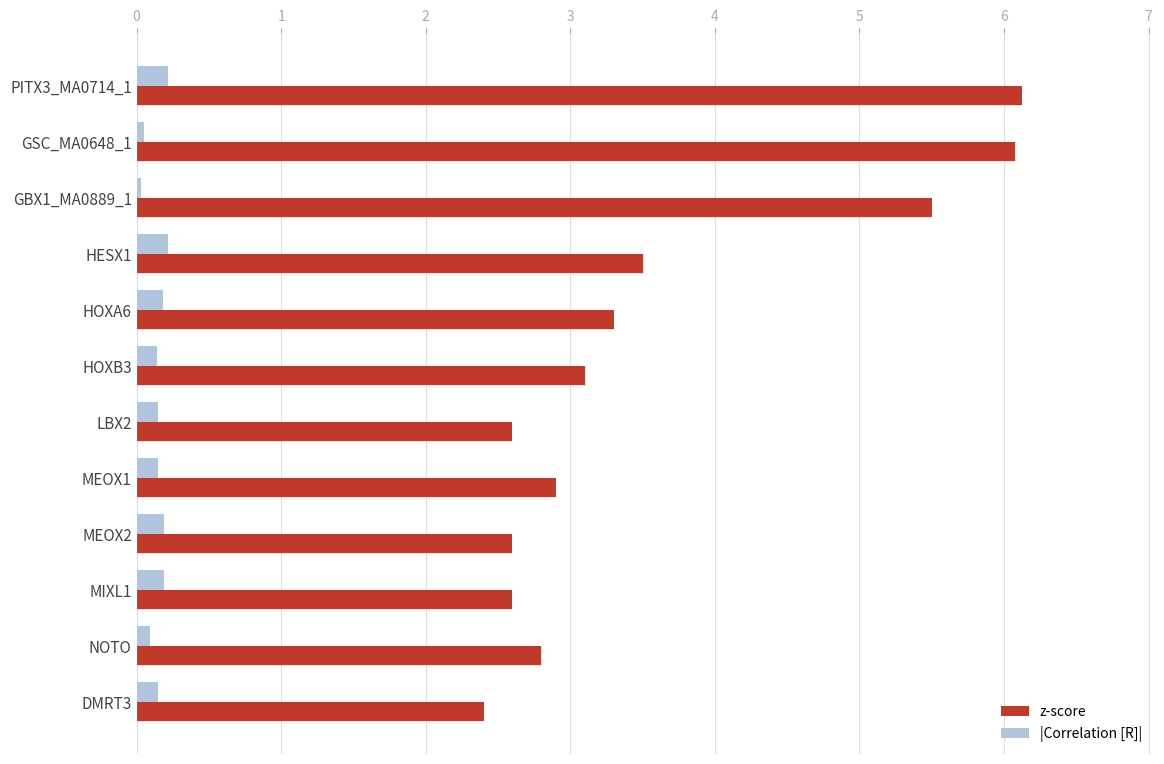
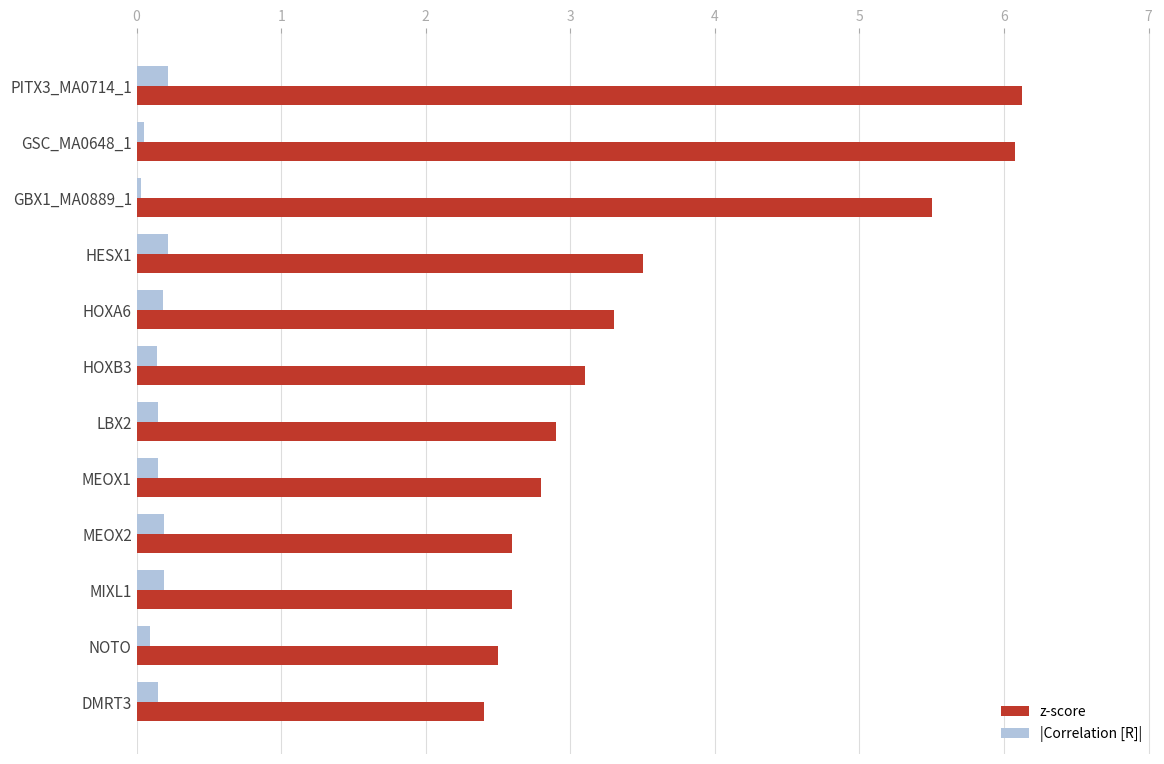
  {
    "z-score": {
      "PITX3_MA0714_1": 6.12,
      "GSC_MA0648_1": 6.08,
      "GBX1_MA0889_1": 5.5,
      "HESX1": 3.5,
      "HOXA6": 3.3,
      "HOXB3": 3.1,
-     "LBX2": 2.6,
-     "MEOX1": 2.9,
+     "LBX2": 2.9,
+     "MEOX1": 2.8,
      "MEOX2": 2.6,
      "MIXL1": 2.6,
-     "NOTO": 2.8,
+     "NOTO": 2.5,
      "DMRT3": 2.4
    },
    "|Correlation [R]|": {
      "PITX3_MA0714_1": 0.22,
      "GSC_MA0648_1": 0.05,
      "GBX1_MA0889_1": 0.03,
      "HESX1": 0.22,
      "HOXA6": 0.18,
      "HOXB3": 0.14,
      "LBX2": 0.15,
      "MEOX1": 0.15,
      "MEOX2": 0.2,
      "MIXL1": 0.2,
      "NOTO": 0.1,
      "DMRT3": 0.15
    }
  }
